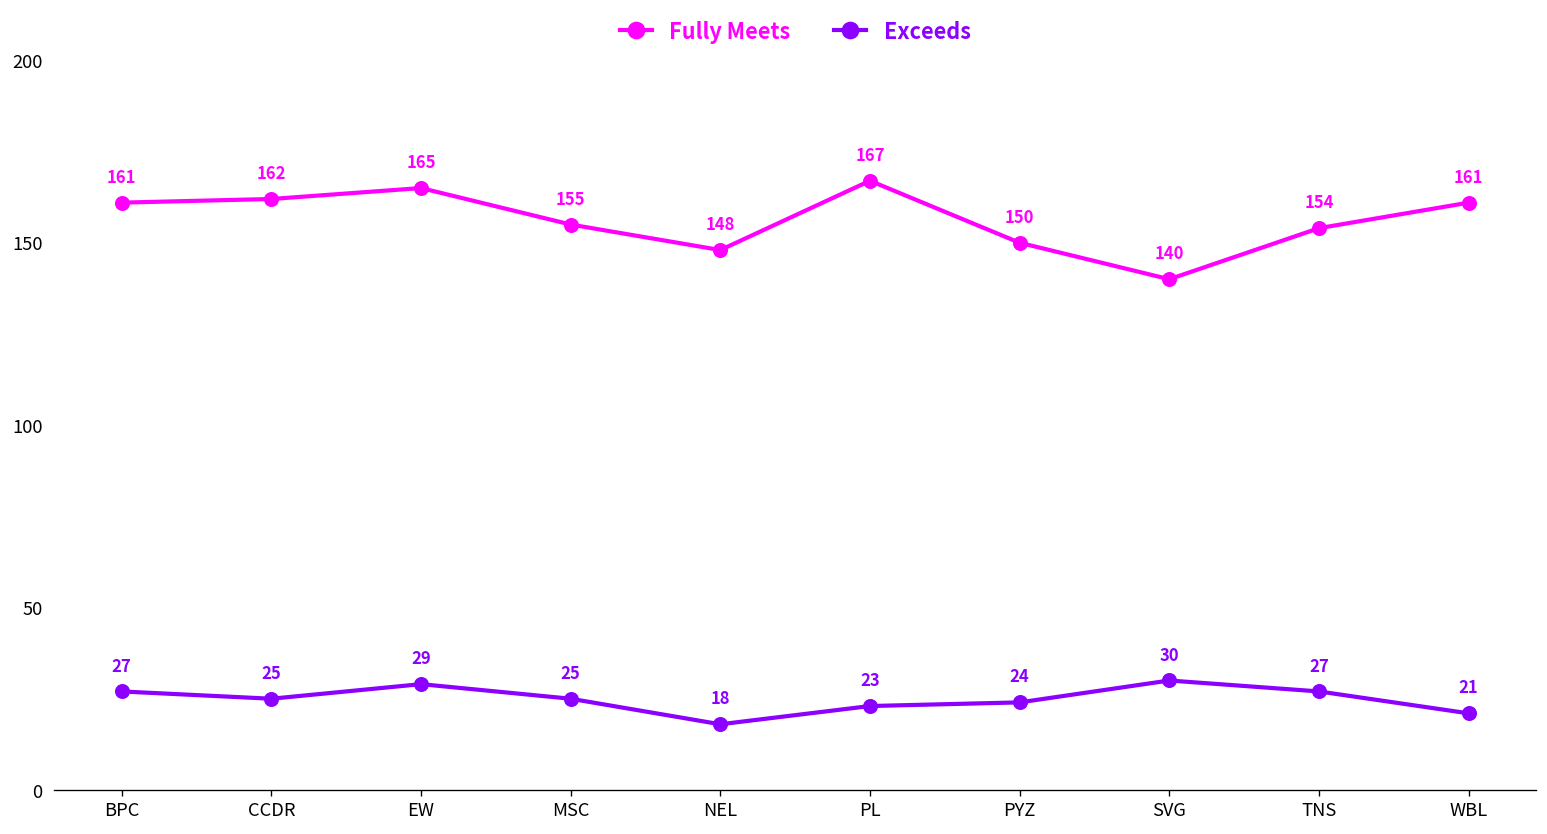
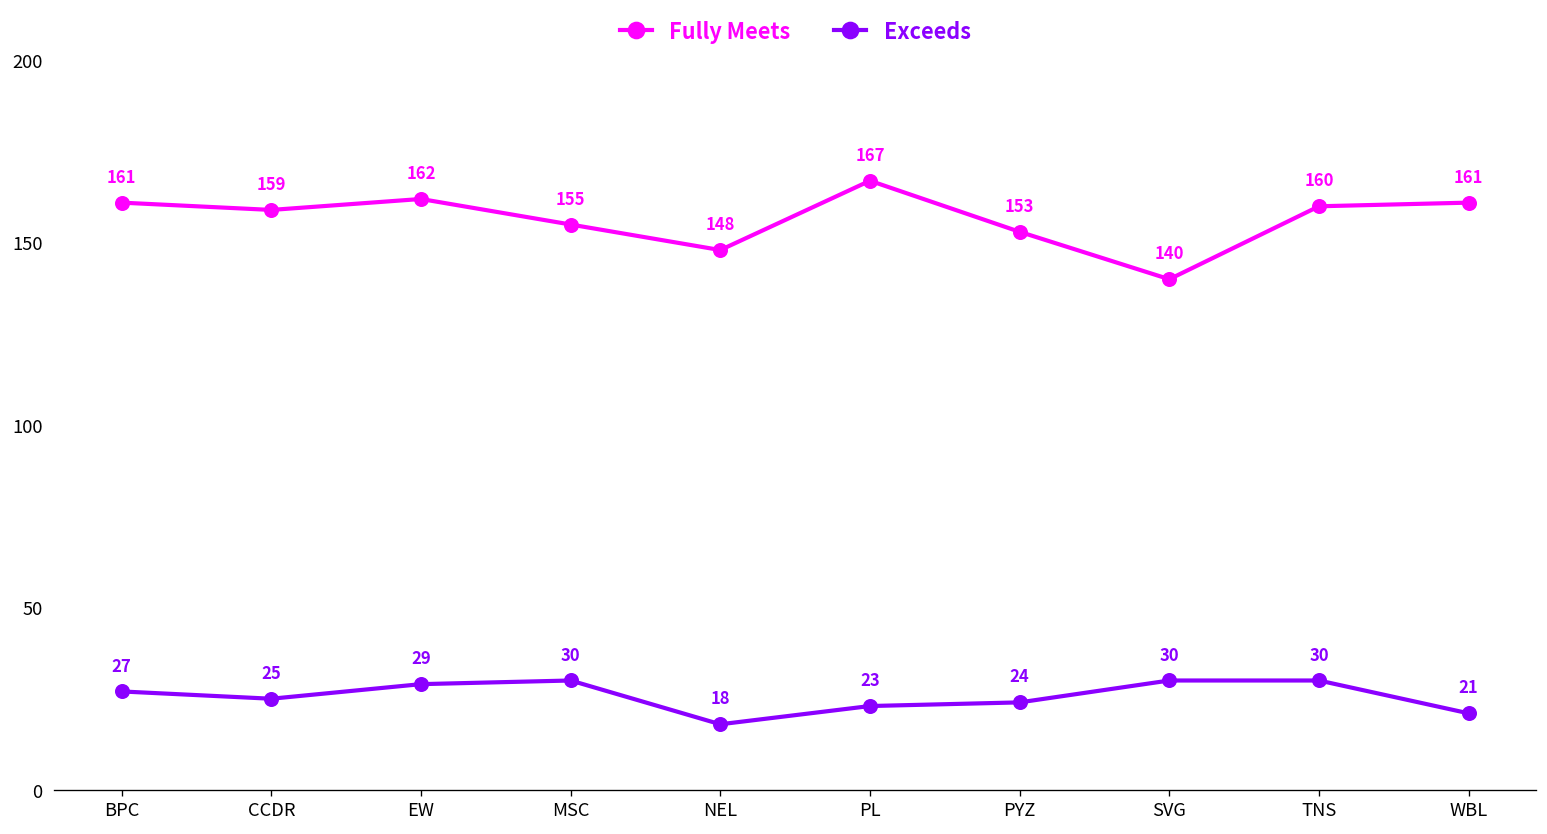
  {
    "Fully Meets": {
      "BPC": 161,
-     "CCDR": 162,
-     "EW": 165,
+     "CCDR": 159,
+     "EW": 162,
      "MSC": 155,
      "NEL": 148,
      "PL": 167,
-     "PYZ": 150,
+     "PYZ": 153,
      "SVG": 140,
-     "TNS": 154,
+     "TNS": 160,
      "WBL": 161
    },
    "Exceeds": {
      "BPC": 27,
      "CCDR": 25,
      "EW": 29,
-     "MSC": 25,
+     "MSC": 30,
      "NEL": 18,
      "PL": 23,
      "PYZ": 24,
      "SVG": 30,
-     "TNS": 27,
+     "TNS": 30,
      "WBL": 21
    }
  }
